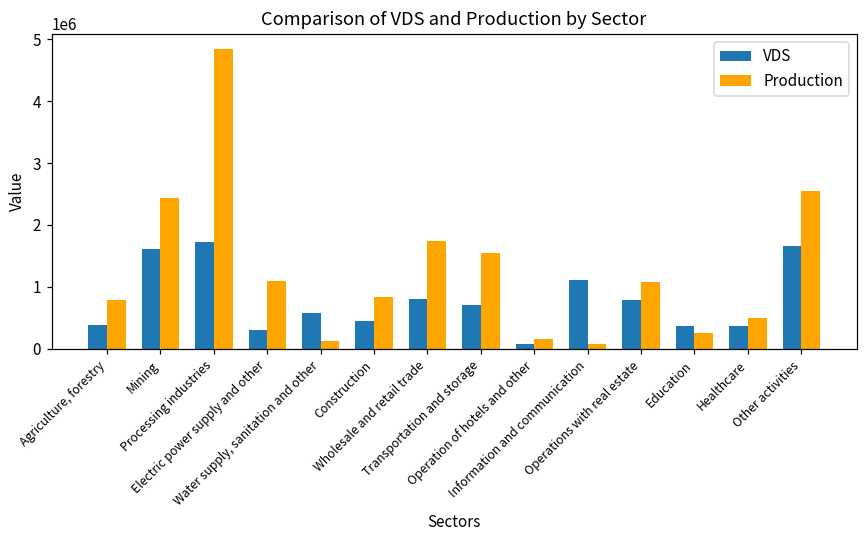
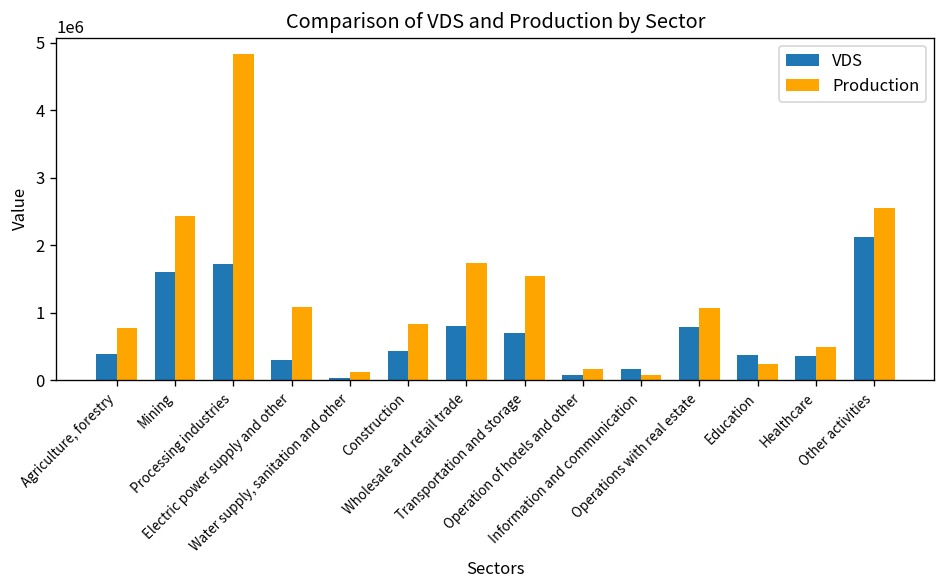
  {
    "VDS": {
      "Agriculture, forestry": 400000,
      "Mining": 1600000,
      "Processing industries": 1700000,
      "Electric power supply and other": 300000,
-     "Water supply, sanitation and other": 600000,
+     "Water supply, sanitation and other": 0,
      "Construction": 400000,
      "Wholesale and retail trade": 800000,
      "Transportation and storage": 700000,
      "Operation of hotels and other": 100000,
-     "Information and communication": 1100000,
+     "Information and communication": 200000,
      "Operations with real estate": 800000,
      "Education": 400000,
      "Healthcare": 400000,
-     "Other activities": 1700000
+     "Other activities": 2100000
    },
    "Production": {
      "Agriculture, forestry": 800000,
      "Mining": 2400000,
      "Processing industries": 4800000,
      "Electric power supply and other": 1100000,
      "Water supply, sanitation and other": 100000,
      "Construction": 800000,
      "Wholesale and retail trade": 1700000,
      "Transportation and storage": 1500000,
      "Operation of hotels and other": 200000,
      "Information and communication": 100000,
      "Operations with real estate": 1100000,
      "Education": 200000,
      "Healthcare": 500000,
      "Other activities": 2600000
    }
  }
